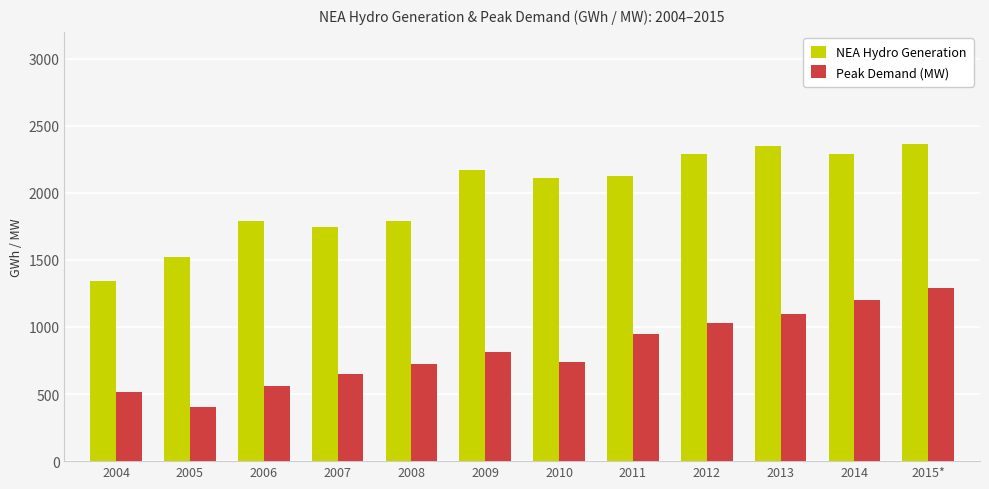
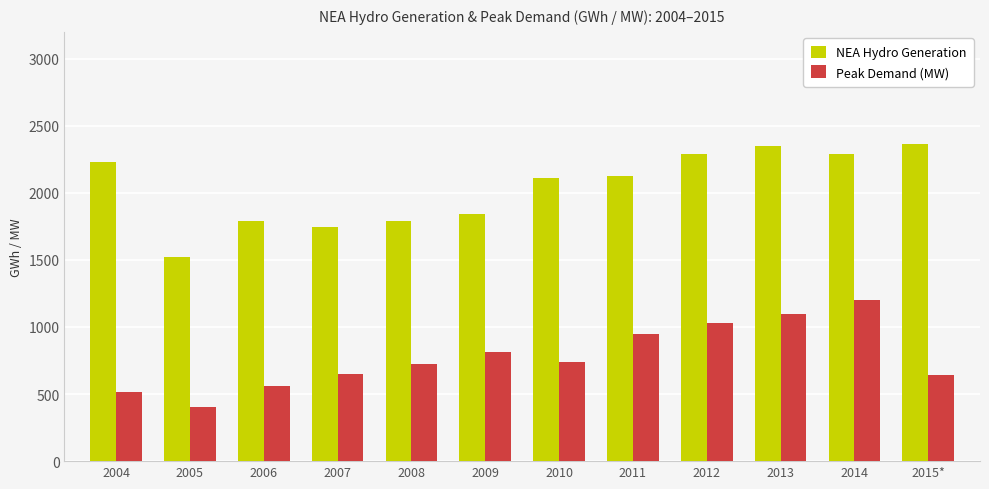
  {
    "NEA Hydro Generation": {
-     "2004": 1350,
+     "2004": 2230,
      "2005": 1520,
      "2006": 1790,
      "2007": 1750,
      "2008": 1790,
-     "2009": 2170,
+     "2009": 1840,
      "2010": 2110,
      "2011": 2120,
      "2012": 2290,
      "2013": 2350,
      "2014": 2290,
      "2015*": 2370
    },
    "Peak Demand (MW)": {
      "2004": 520,
      "2005": 400,
      "2006": 560,
      "2007": 650,
      "2008": 720,
      "2009": 810,
      "2010": 740,
      "2011": 950,
      "2012": 1030,
      "2013": 1090,
      "2014": 1200,
-     "2015*": 1290
+     "2015*": 640
    }
  }
